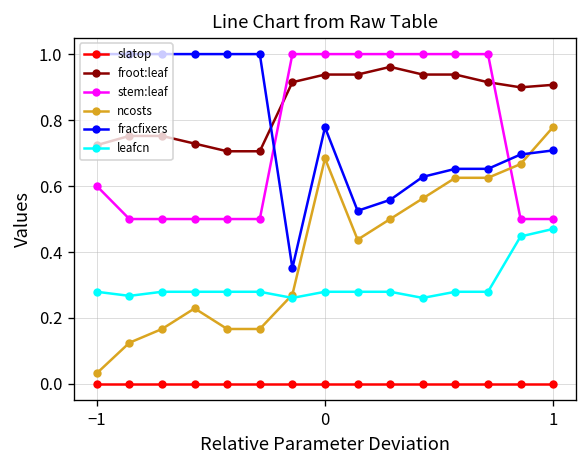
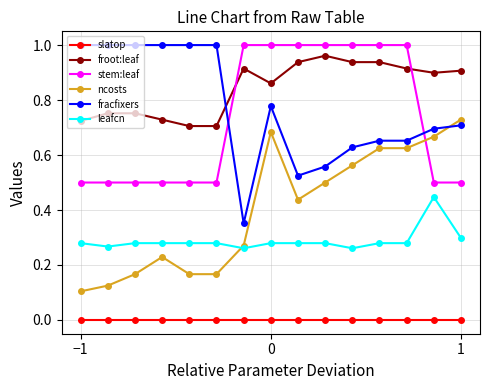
  {
    "slatop": {
      "−1": 0.00,
      "0": 0.00,
      "1": 0.00
    },
    "froot:leaf": {
-     "0": 0.94,
+     "0": 0.86,
      "1": 0.91
    },
    "stem:leaf": {
-     "−1": 0.6,
+     "−1": 0.5,
      "0": 1.0,
      "1": 0.5
    },
    "ncosts": {
-     "−1": 0.03,
+     "−1": 0.10,
      "0": 0.68,
-     "1": 0.78
+     "1": 0.73
    },
    "fracfixers": {
      "0": 0.78,
      "1": 0.71
    },
    "leafcn": {
      "−1": 0.28,
      "0": 0.28,
-     "1": 0.47
+     "1": 0.30
    }
  }
